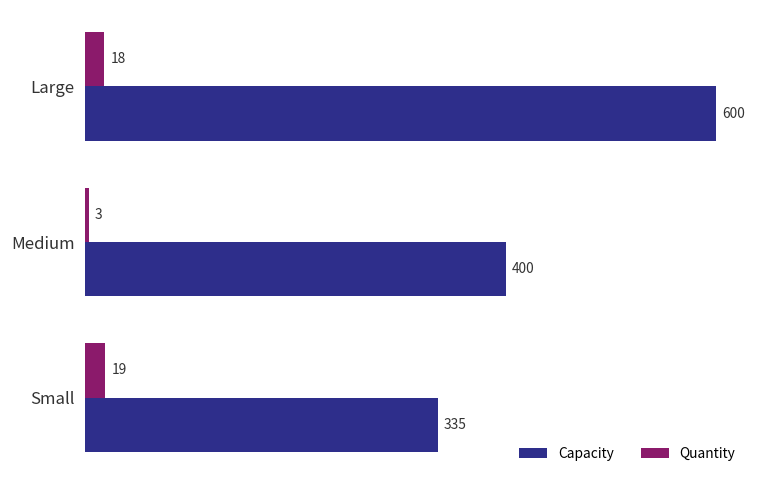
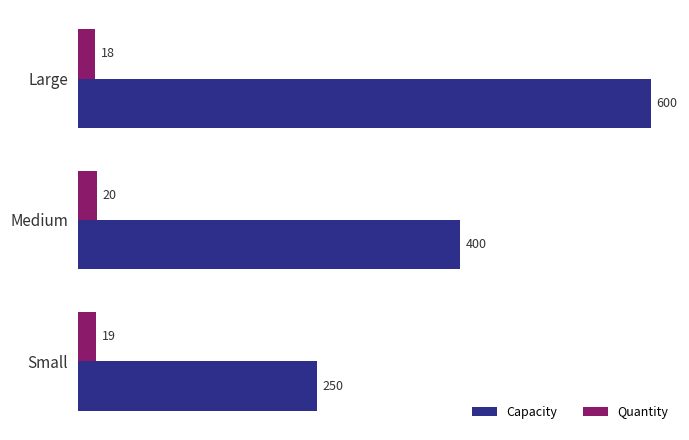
  {
    "Capacity": {
      "Large": 600,
      "Medium": 400,
-     "Small": 335
+     "Small": 250
    },
    "Quantity": {
      "Large": 18,
-     "Medium": 3,
+     "Medium": 20,
      "Small": 19
    }
  }
